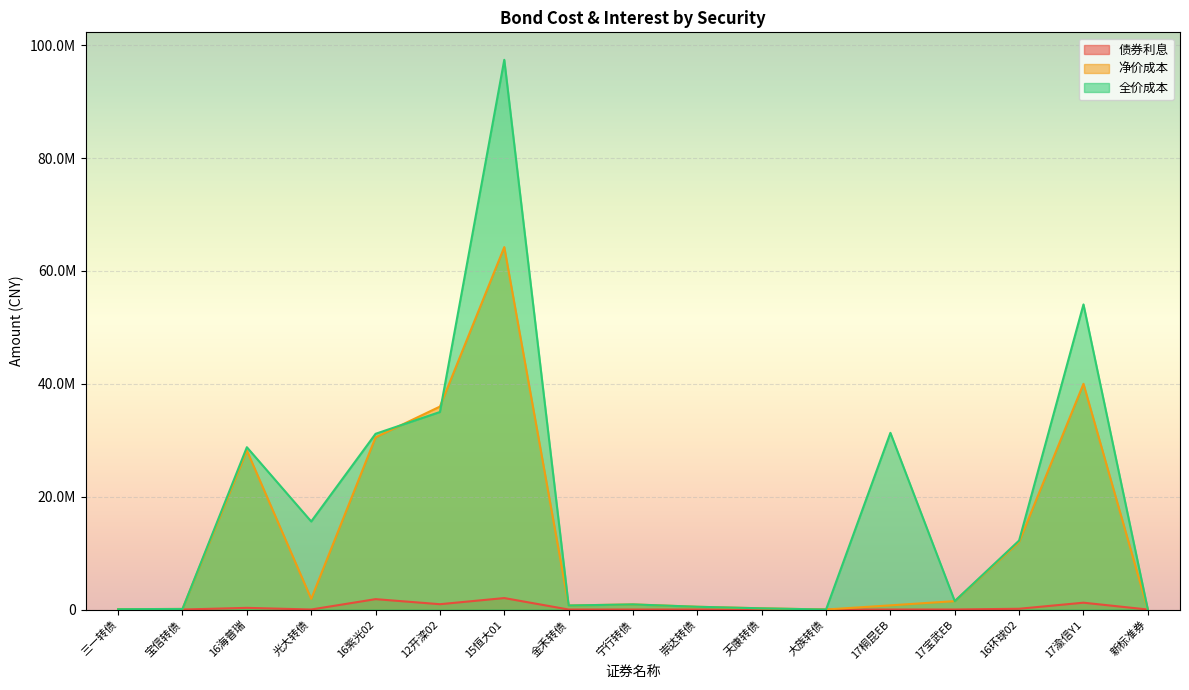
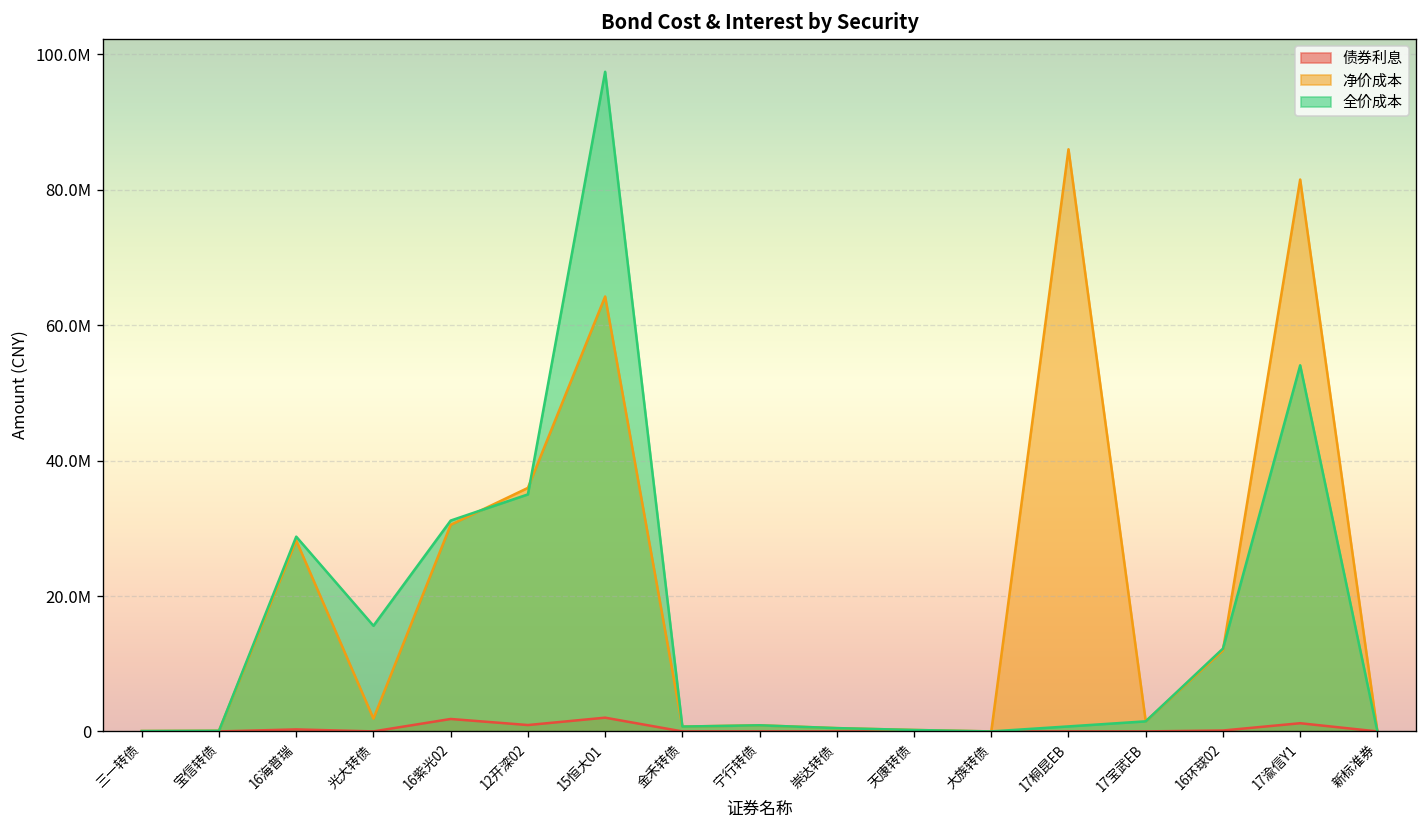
  {
    "债券利息": {
      "16海普瑞": 0,
      "光大转债": 0,
      "16紫光02": 2000000,
      "12开滦02": 1000000,
      "15恒大01": 2000000,
      "金禾转债": 0,
      "宁行转债": 0,
      "崇达转债": 0,
      "17桐昆EB": 0,
      "17宝武EB": 0,
      "16环球02": 0,
      "17渝信Y1": 1000000
    },
    "净价成本": {
      "16海普瑞": 28000000,
      "光大转债": 2000000,
      "16紫光02": 31000000,
      "12开滦02": 36000000,
      "15恒大01": 64000000,
-     "17桐昆EB": 1000000,
-     "17渝信Y1": 40000000
+     "17桐昆EB": 86000000,
+     "17渝信Y1": 82000000
    },
    "全价成本": {
      "16海普瑞": 29000000,
      "光大转债": 16000000,
      "16紫光02": 31000000,
      "12开滦02": 35000000,
      "15恒大01": 97000000,
-     "17桐昆EB": 31000000,
+     "17桐昆EB": 1000000,
      "17渝信Y1": 54000000
    }
  }
